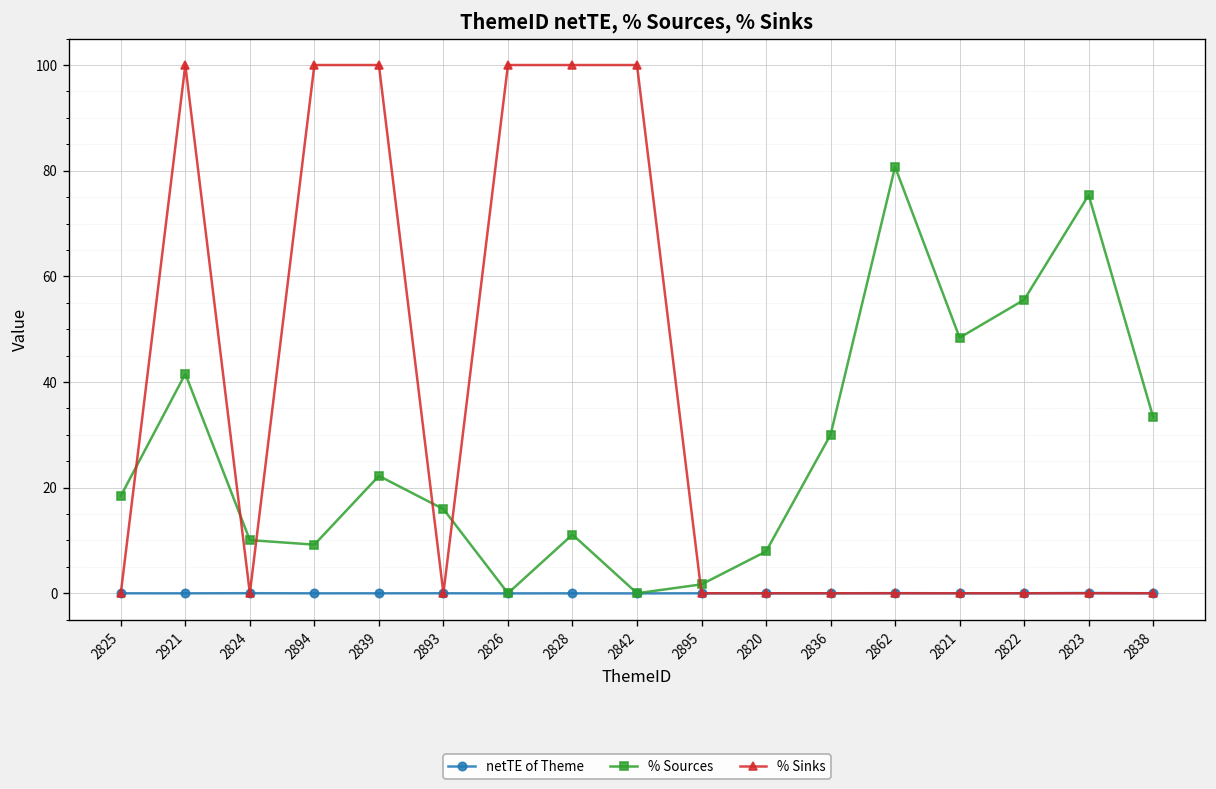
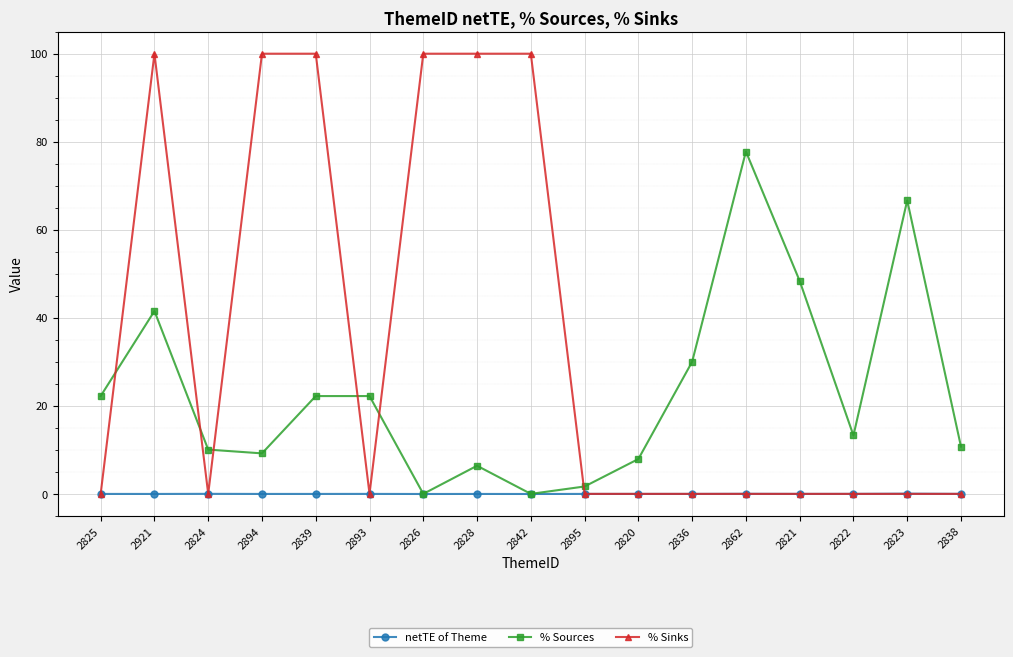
  {
    "netTE of Theme": {
      "2921": 0,
      "2894": 0,
      "2839": 0,
      "2828": 0
    },
    "% Sources": {
-     "2825": 18,
+     "2825": 22,
      "2921": 42,
      "2824": 10,
      "2894": 9,
      "2839": 22,
-     "2893": 16,
-     "2828": 11,
+     "2893": 22,
+     "2828": 6,
      "2895": 2,
      "2820": 8,
      "2836": 30,
-     "2862": 81,
+     "2862": 78,
      "2821": 48,
-     "2822": 56,
-     "2823": 75,
-     "2838": 33
+     "2822": 13,
+     "2823": 67,
+     "2838": 11
    },
    "% Sinks": {
      "2921": 100,
      "2894": 100,
      "2839": 100,
      "2826": 100,
      "2828": 100,
      "2842": 100
    }
  }
